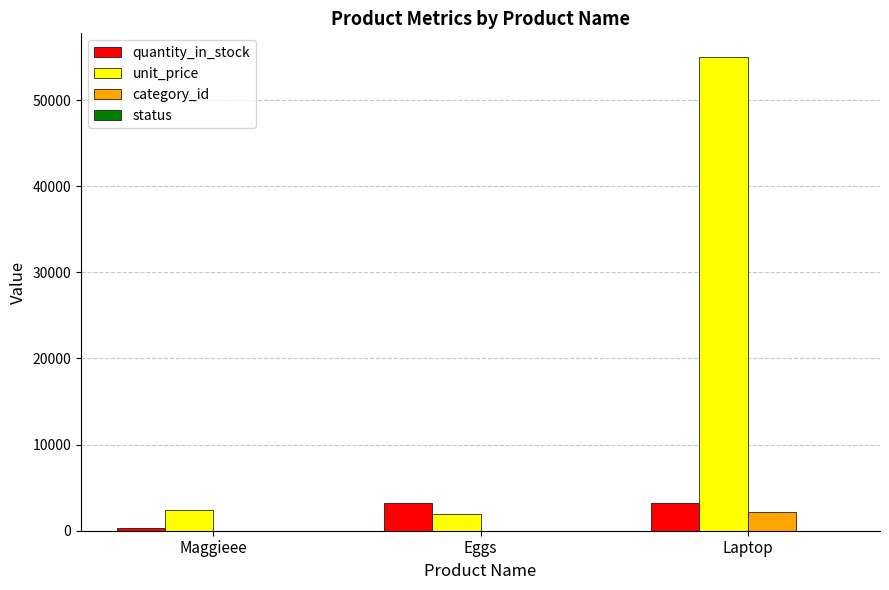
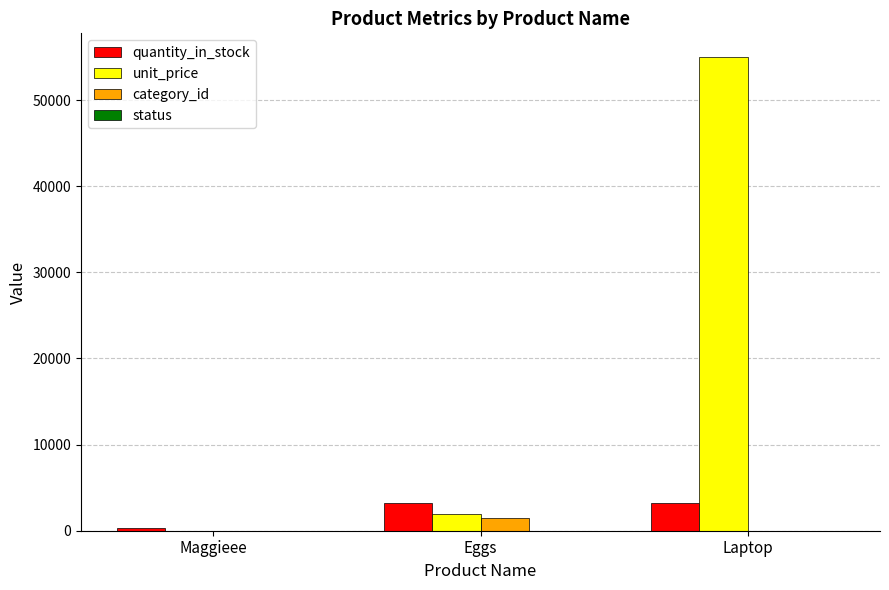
  {
    "quantity_in_stock": {
      "Maggieee": 0,
      "Eggs": 3000,
      "Laptop": 3000
    },
    "unit_price": {
-     "Maggieee": 2000,
+     "Maggieee": 0,
      "Eggs": 2000,
      "Laptop": 55000
    },
    "category_id": {
-     "Eggs": 0,
-     "Laptop": 2000
+     "Eggs": 1000,
+     "Laptop": 0
    }
  }
